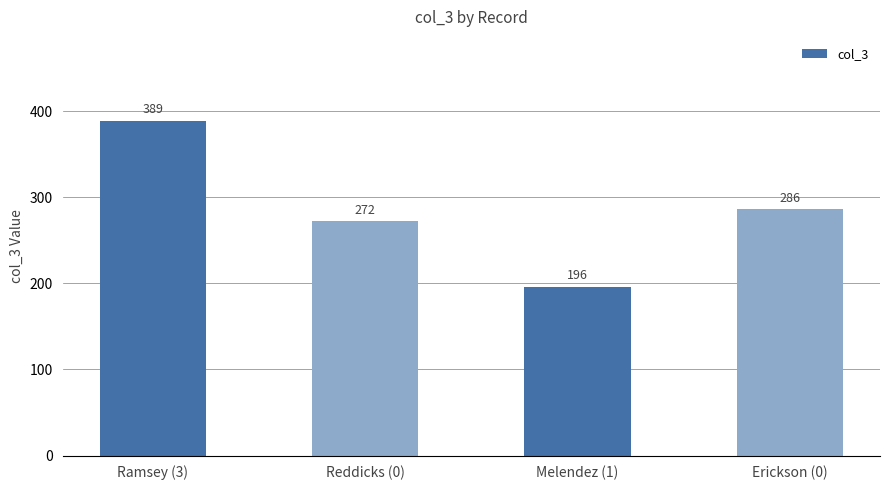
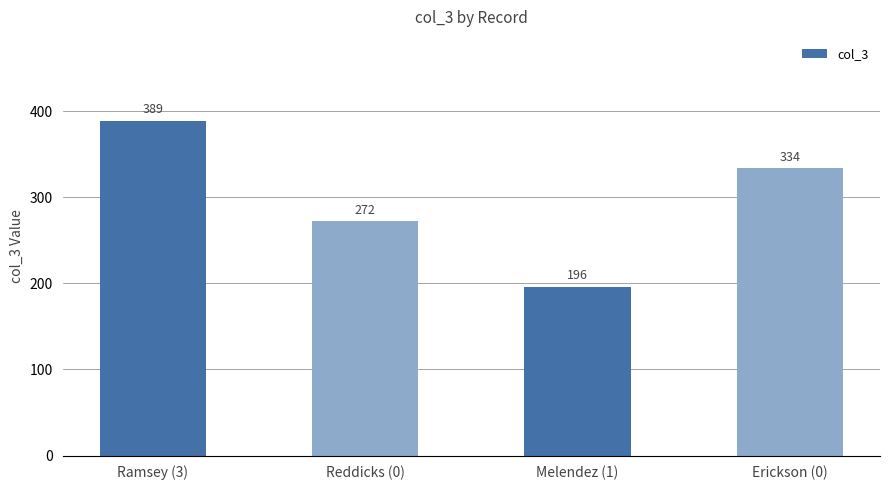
  {
    "Ramsey (3)": 389,
    "Reddicks (0)": 272,
    "Melendez (1)": 196,
-   "Erickson (0)": 286
+   "Erickson (0)": 334
  }
